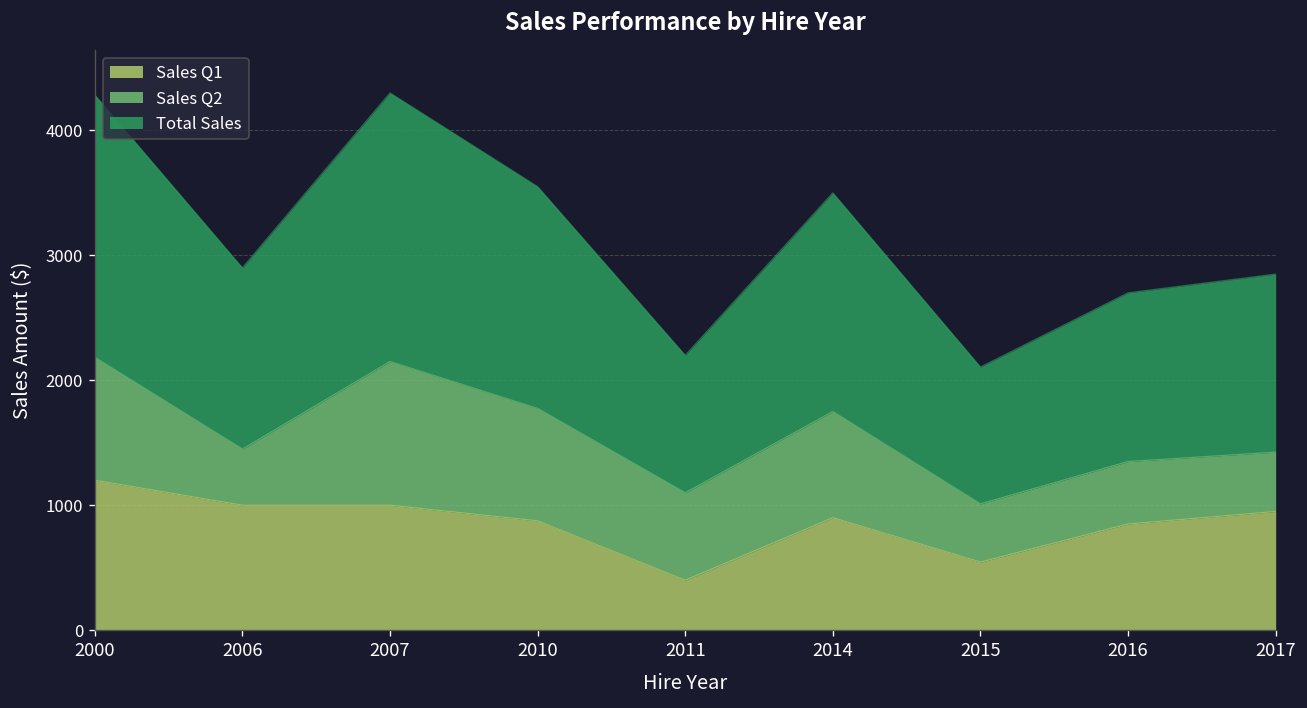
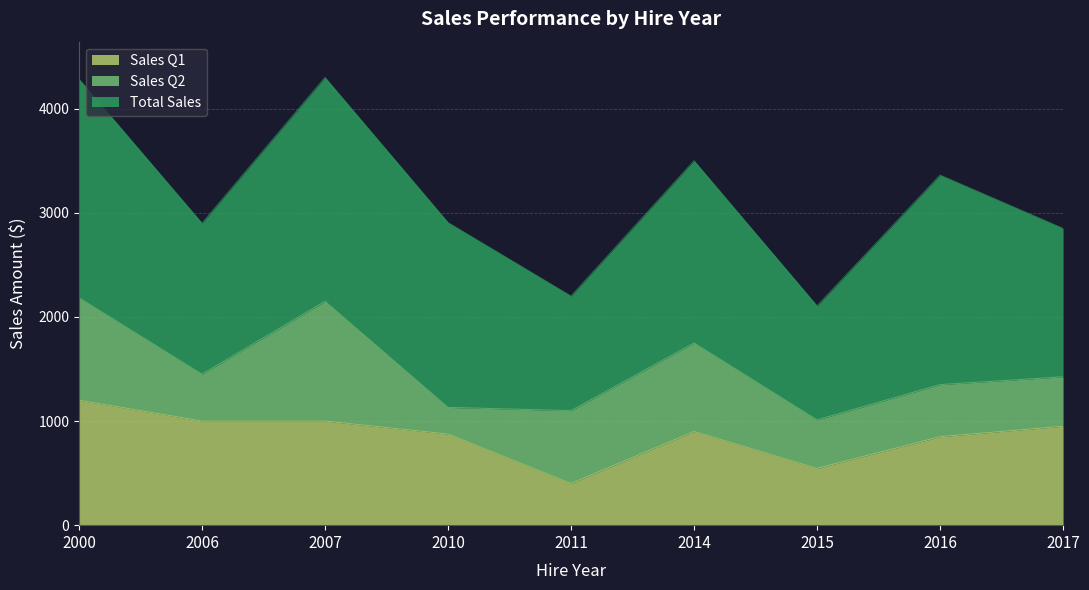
  {
    "Sales Q1": {
      "2000": 1200,
      "2006": 1000,
      "2007": 1000,
      "2010": 880,
      "2011": 400,
      "2014": 900,
      "2015": 550,
      "2016": 850,
      "2017": 950
    },
    "Sales Q2": {
      "2000": 980,
      "2006": 450,
      "2007": 1150,
-     "2010": 900,
+     "2010": 260,
      "2011": 700,
      "2014": 850,
      "2015": 470,
      "2016": 500,
      "2017": 480
    },
    "Total Sales": {
      "2000": 2100,
      "2006": 1450,
      "2007": 2150,
      "2010": 1780,
      "2011": 1100,
      "2014": 1750,
      "2015": 1100,
-     "2016": 1350,
+     "2016": 2010,
      "2017": 1430
    }
  }
